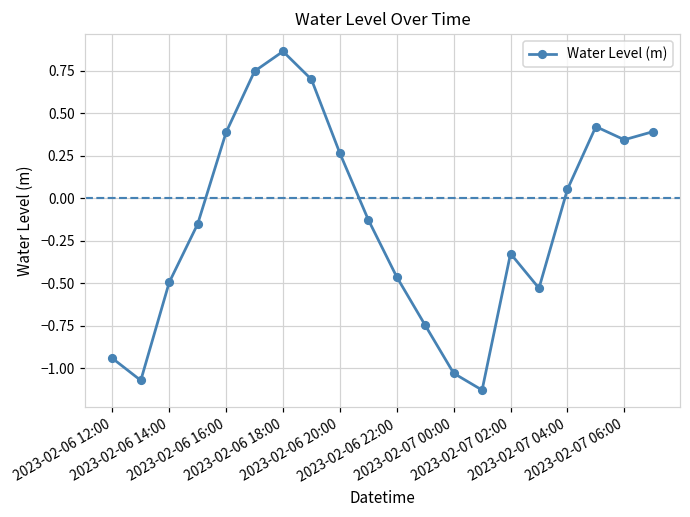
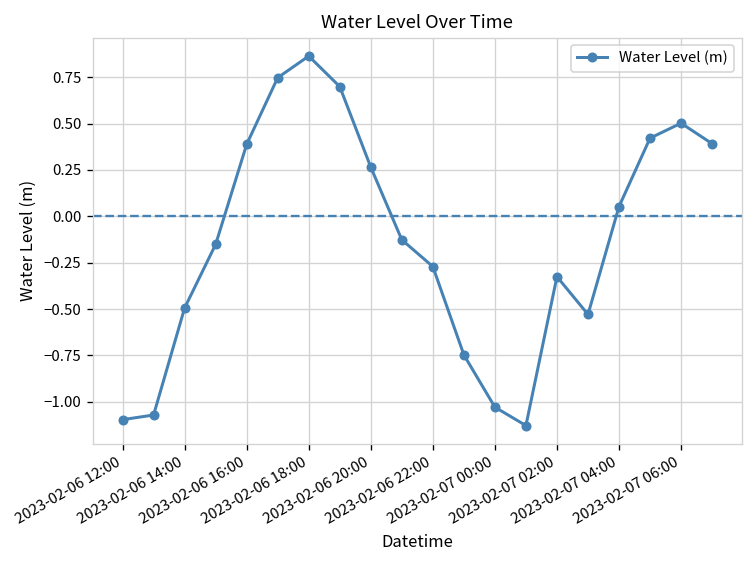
  {
-   "2023-02-06 12:00": -0.94,
+   "2023-02-06 12:00": -1.10,
    "2023-02-06 14:00": -0.49,
    "2023-02-06 16:00": 0.39,
    "2023-02-06 18:00": 0.86,
    "2023-02-06 20:00": 0.27,
-   "2023-02-06 22:00": -0.46,
+   "2023-02-06 22:00": -0.27,
    "2023-02-07 00:00": -1.03,
    "2023-02-07 02:00": -0.33,
    "2023-02-07 04:00": 0.05,
-   "2023-02-07 06:00": 0.34
+   "2023-02-07 06:00": 0.50
  }
